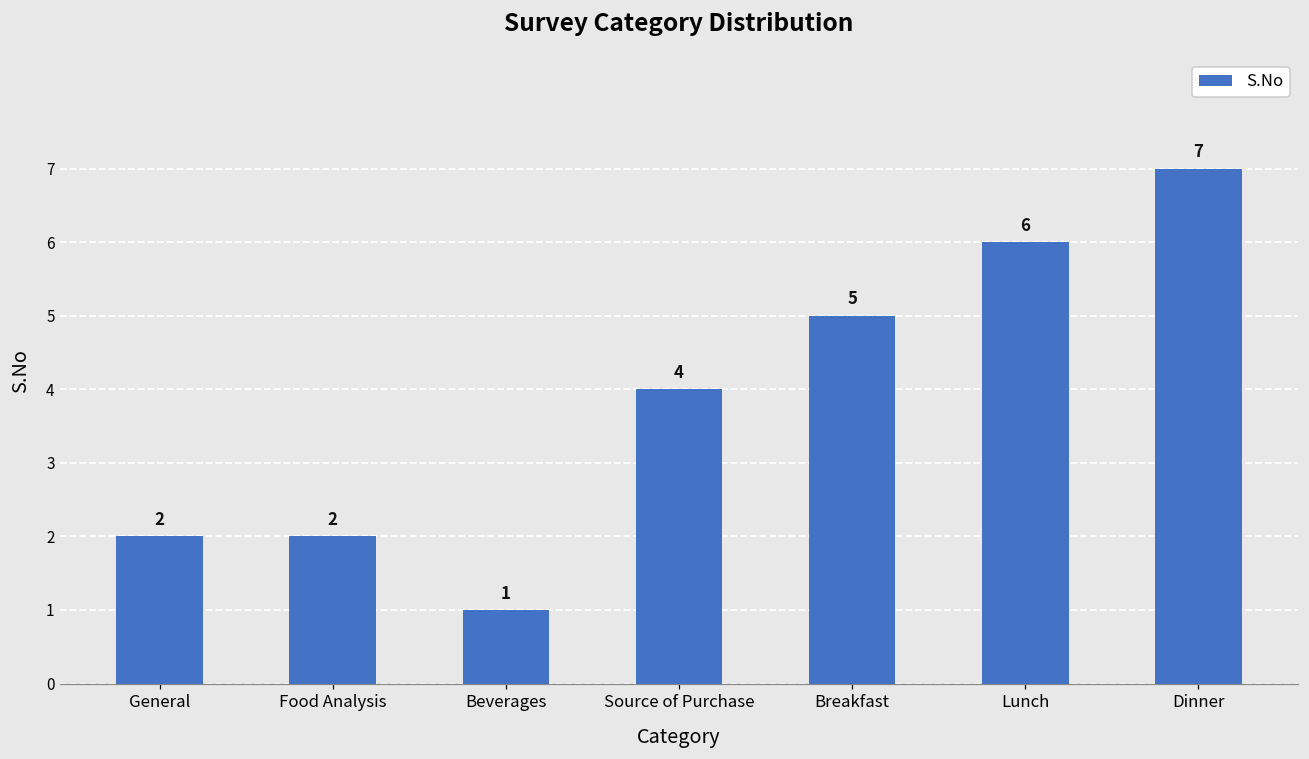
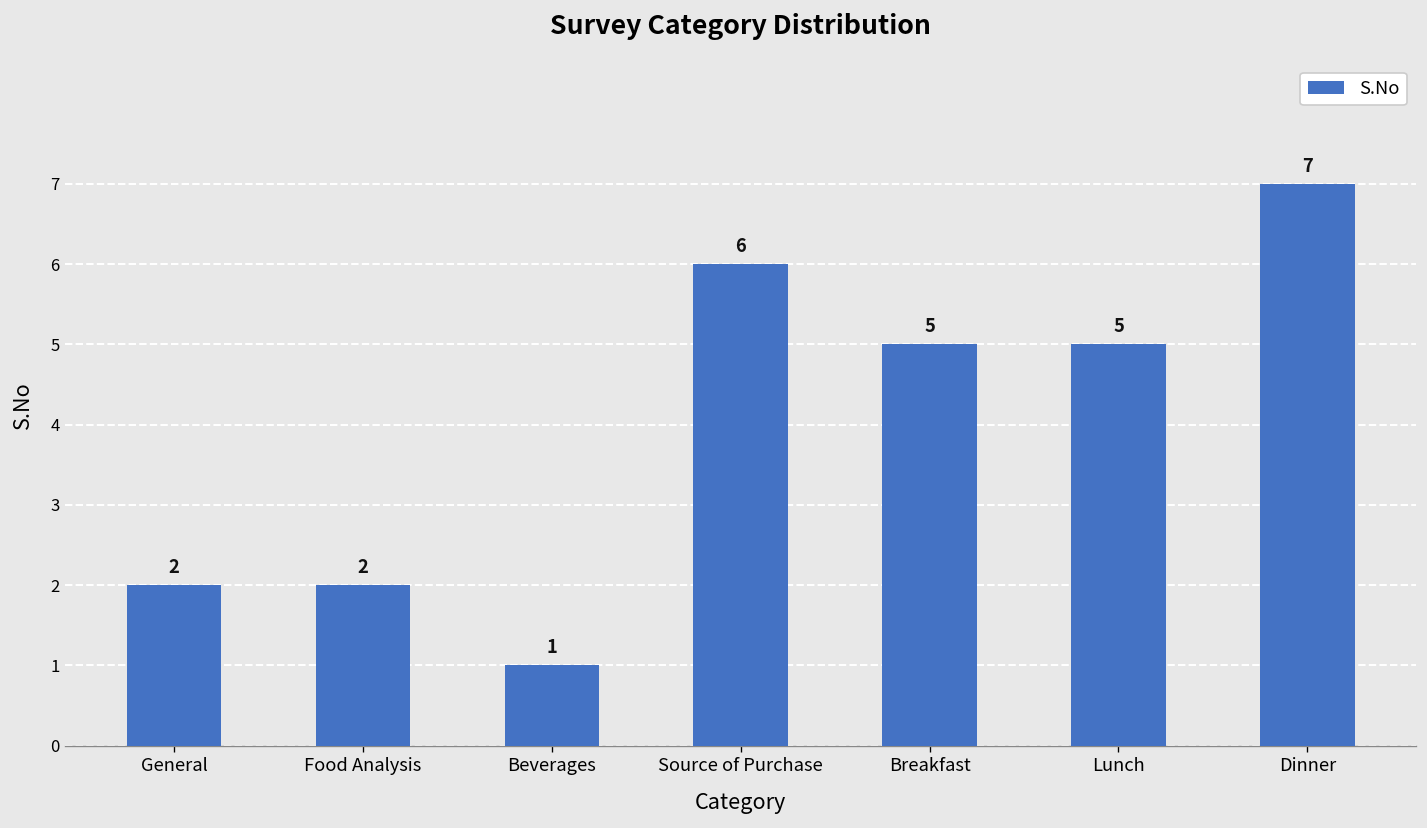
  {
    "General": 2,
    "Food Analysis": 2,
    "Beverages": 1,
-   "Source of Purchase": 4,
+   "Source of Purchase": 6,
    "Breakfast": 5,
-   "Lunch": 6,
+   "Lunch": 5,
    "Dinner": 7
  }
